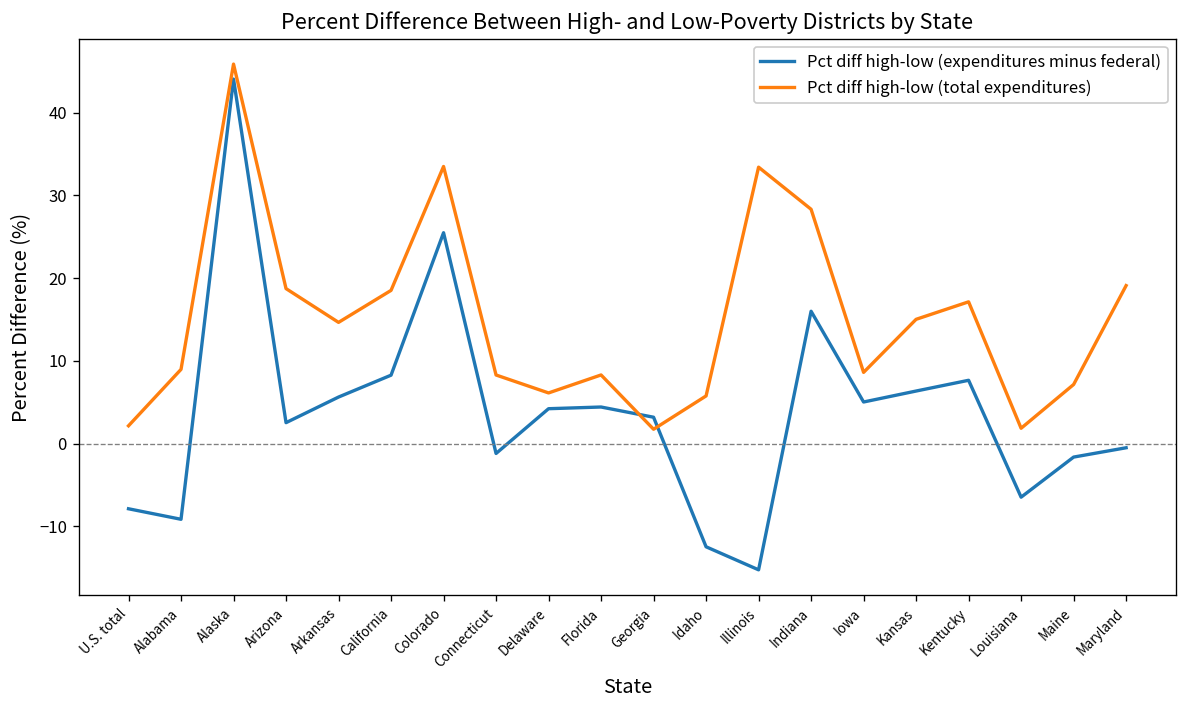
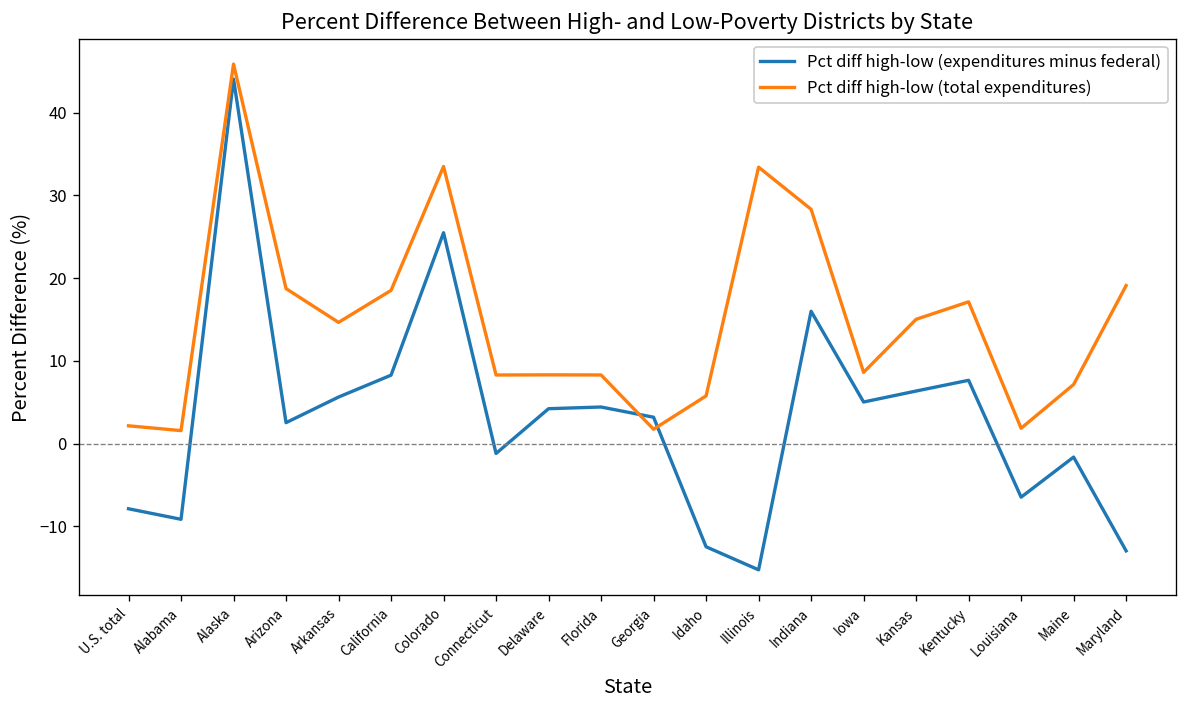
  {
    "Pct diff high-low (expenditures minus federal)": {
      "U.S. total": -8,
      "Alabama": -9,
      "Alaska": 44,
      "Arizona": 3,
      "Arkansas": 6,
      "California": 8,
      "Colorado": 25,
      "Connecticut": -1,
      "Delaware": 4,
      "Florida": 4,
      "Georgia": 3,
      "Idaho": -12,
      "Illinois": -15,
      "Indiana": 16,
      "Iowa": 5,
      "Kansas": 6,
      "Kentucky": 8,
      "Louisiana": -6,
      "Maine": -2,
-     "Maryland": -1
+     "Maryland": -13
    },
    "Pct diff high-low (total expenditures)": {
      "U.S. total": 2,
-     "Alabama": 9,
+     "Alabama": 2,
      "Alaska": 46,
      "Arizona": 19,
      "Arkansas": 15,
      "California": 19,
      "Colorado": 33,
      "Connecticut": 8,
-     "Delaware": 6,
+     "Delaware": 8,
      "Florida": 8,
      "Georgia": 2,
      "Idaho": 6,
      "Illinois": 33,
      "Indiana": 28,
      "Iowa": 9,
      "Kansas": 15,
      "Kentucky": 17,
      "Louisiana": 2,
      "Maine": 7,
      "Maryland": 19
    }
  }
